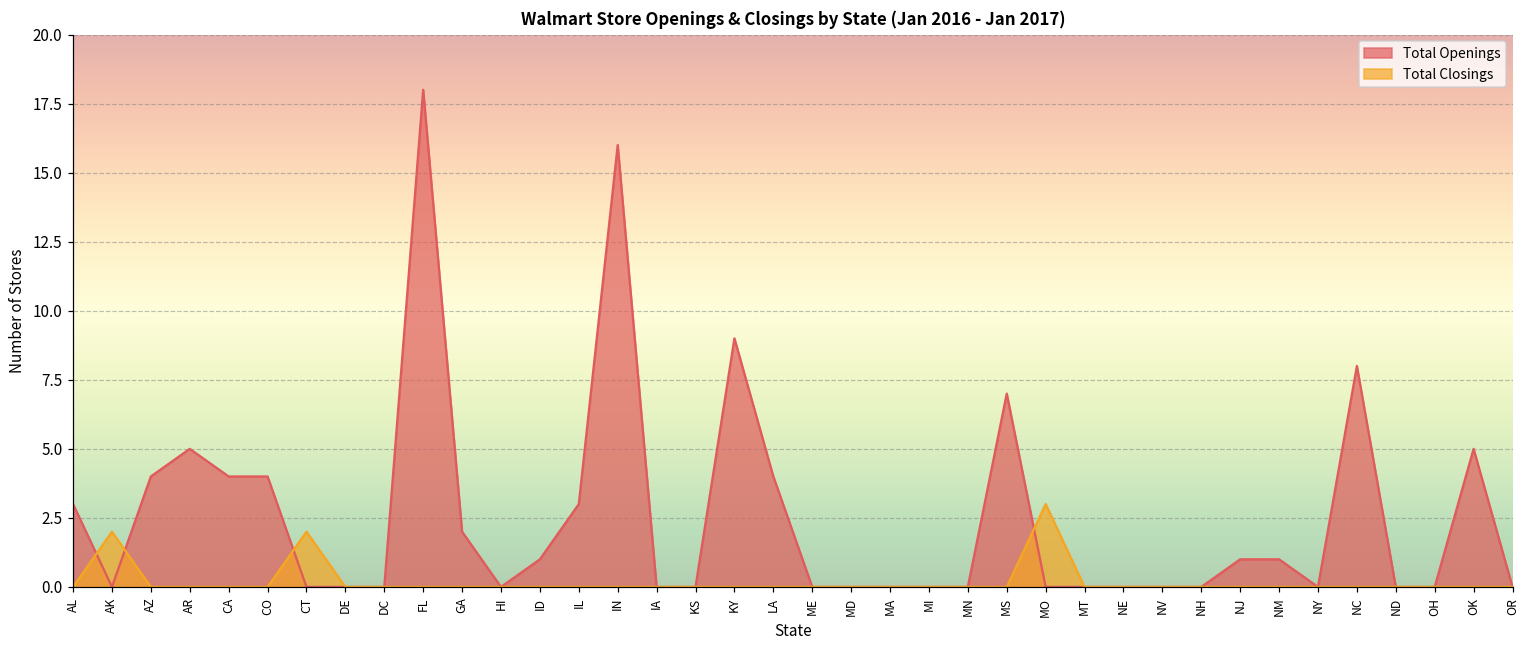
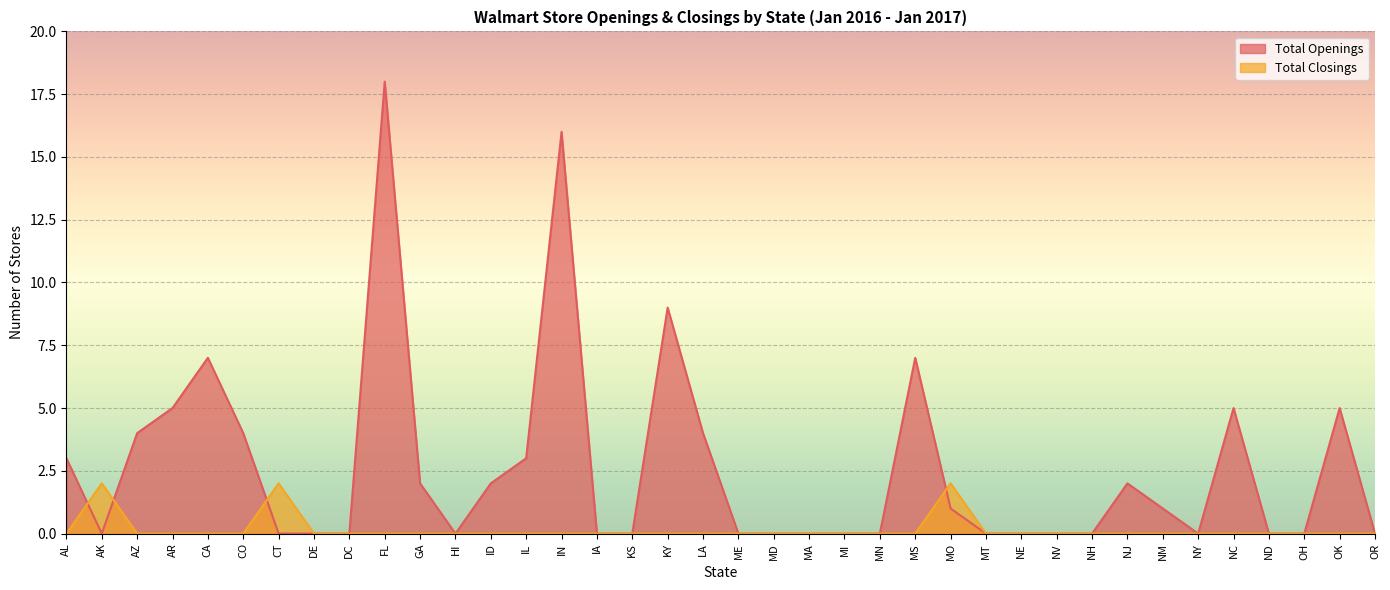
  {
    "Total Openings": {
      "AL": 3,
      "AK": 0,
      "AZ": 4,
      "AR": 5,
-     "CA": 4,
+     "CA": 7,
      "CO": 4,
      "CT": 0,
      "FL": 18,
      "GA": 2,
-     "ID": 1,
+     "ID": 2,
      "IL": 3,
      "IN": 16,
      "KY": 9,
      "LA": 4,
      "MS": 7,
-     "MO": 0,
-     "NJ": 1,
+     "MO": 1,
+     "NJ": 2,
      "NM": 1,
-     "NC": 8,
+     "NC": 5,
      "OK": 5
    },
    "Total Closings": {
      "AL": 0,
      "AK": 2,
      "AZ": 0,
      "AR": 0,
      "CA": 0,
      "CO": 0,
      "CT": 2,
      "FL": 0,
      "GA": 0,
      "ID": 0,
      "IL": 0,
      "IN": 0,
      "KY": 0,
      "LA": 0,
      "MS": 0,
-     "MO": 3,
+     "MO": 2,
      "NJ": 0,
      "NM": 0,
      "NC": 0,
      "OK": 0
    }
  }
